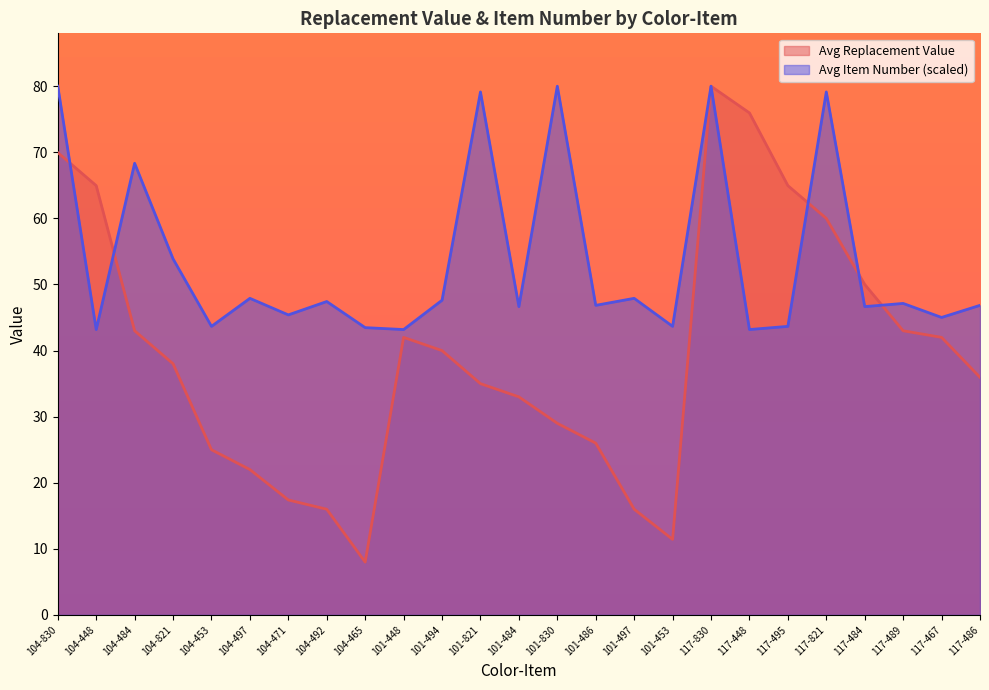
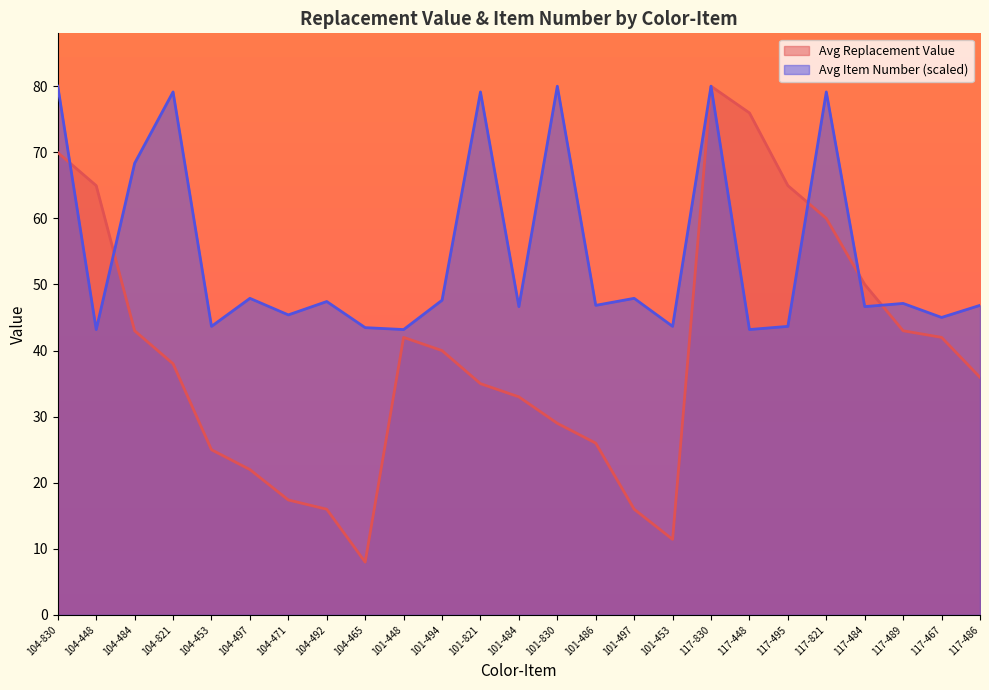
  {
    "Avg Replacement Value": {
      "104-830": 70,
      "104-448": 65,
      "104-484": 43,
      "104-821": 38,
      "104-453": 25,
      "104-497": 22,
      "104-471": 17,
      "104-492": 16,
      "104-465": 8,
      "101-448": 42,
      "101-494": 40,
      "101-821": 35,
      "101-484": 33,
      "101-830": 29,
      "101-486": 26,
      "101-497": 16,
      "101-453": 11,
      "117-448": 76,
      "117-495": 65,
      "117-821": 60,
      "117-484": 50,
      "117-489": 43,
      "117-467": 42,
      "117-486": 36
    },
    "Avg Item Number (scaled)": {
      "104-830": 80,
      "104-448": 43,
      "104-484": 68,
-     "104-821": 54,
+     "104-821": 79,
      "104-453": 44,
      "104-497": 48,
      "104-471": 45,
      "104-492": 47,
      "104-465": 43,
      "101-448": 43,
      "101-494": 48,
      "101-821": 79,
      "101-484": 47,
      "101-830": 80,
      "101-486": 47,
      "101-497": 48,
      "101-453": 44,
      "117-448": 43,
      "117-495": 44,
      "117-821": 79,
      "117-484": 47,
      "117-489": 47,
      "117-467": 45,
      "117-486": 47
    }
  }
